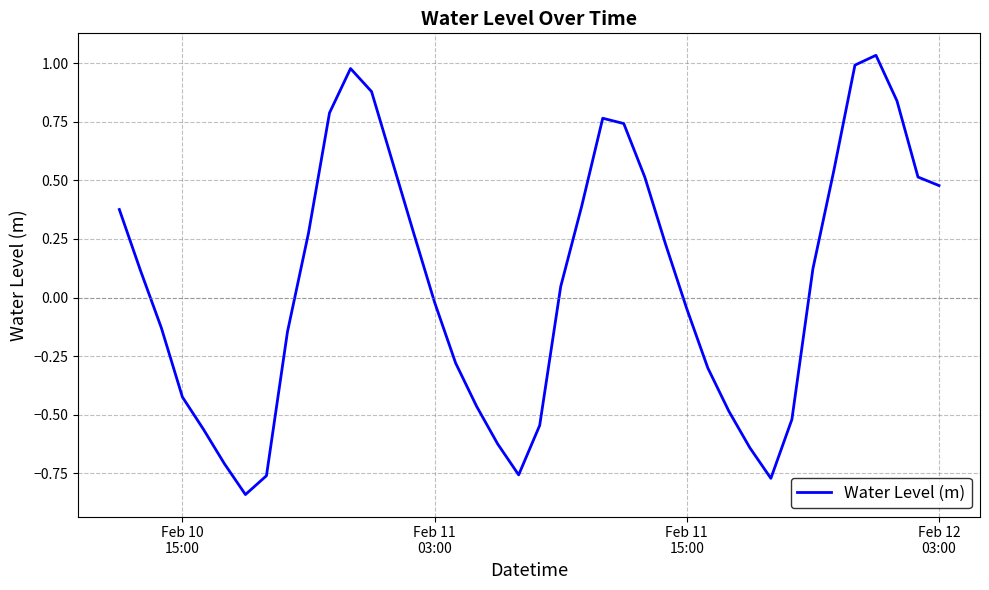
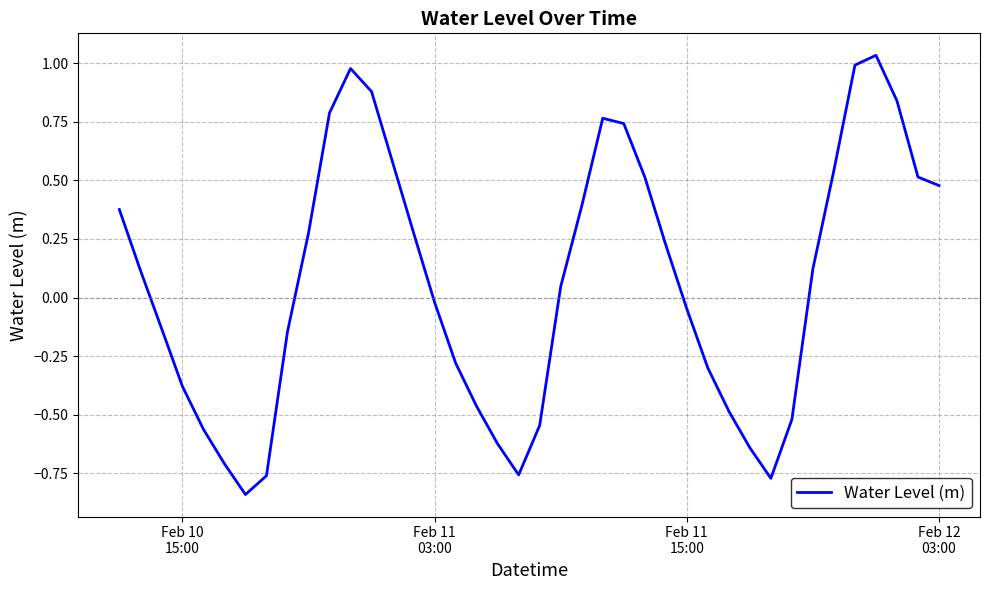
  {
-   "Feb 10 15:00": -0.42,
+   "Feb 10 15:00": -0.38,
    "Feb 11 03:00": -0.02,
    "Feb 11 15:00": -0.05,
    "Feb 12 03:00": 0.48
  }
